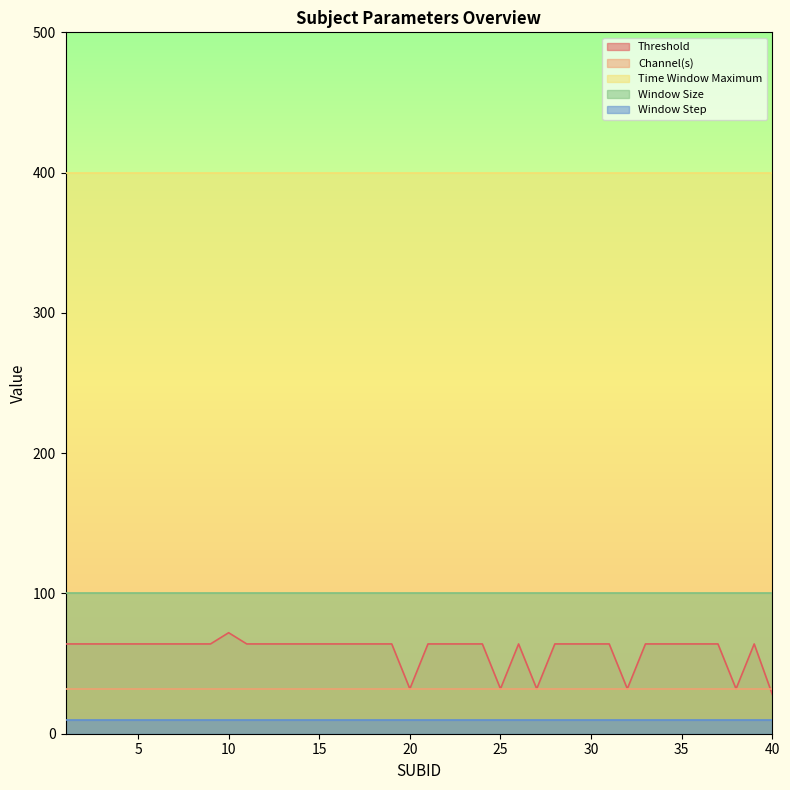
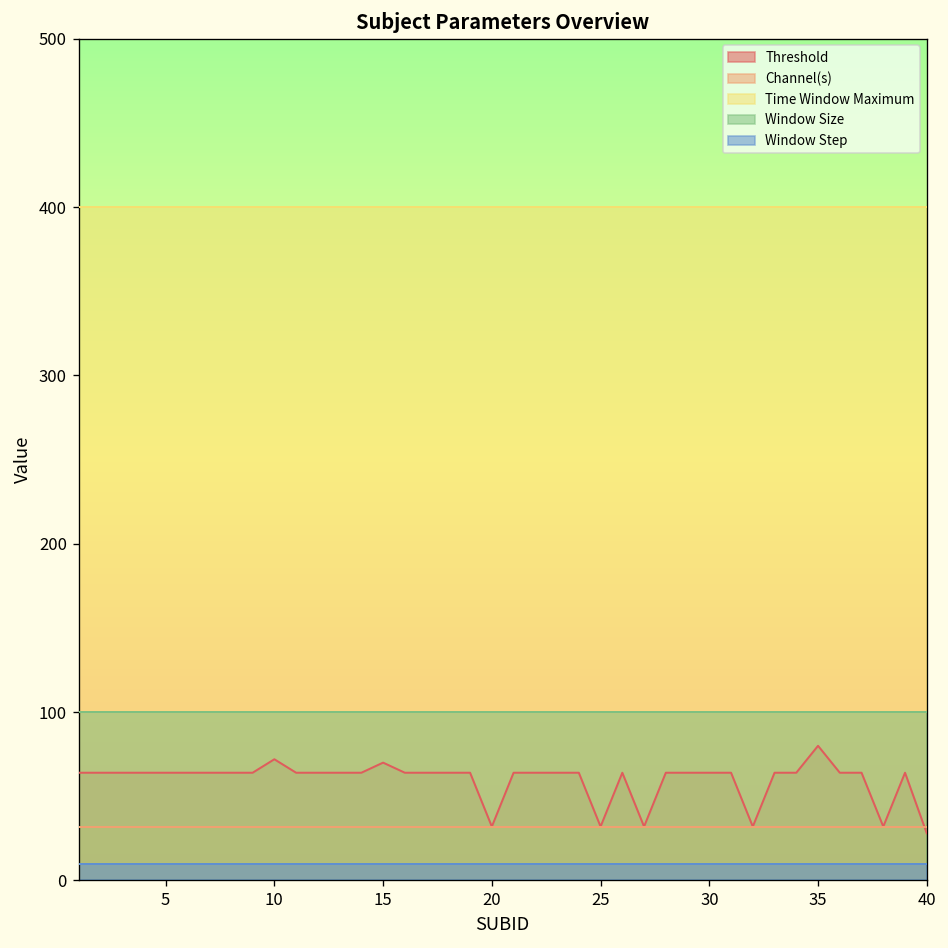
  {
    "Threshold": {
      "5": 64,
      "10": 72,
-     "15": 64,
+     "15": 70,
      "30": 64,
-     "35": 64,
+     "35": 80,
      "40": 28
    },
    "Window Size": {
      "5": 100,
      "10": 100,
      "15": 100,
      "20": 100,
      "25": 100,
      "30": 100,
      "35": 100,
      "40": 100
    },
    "Window Step": {
      "5": 10,
      "10": 10,
      "15": 10,
      "20": 10,
      "25": 10,
      "30": 10,
      "35": 10,
      "40": 10
    }
  }
